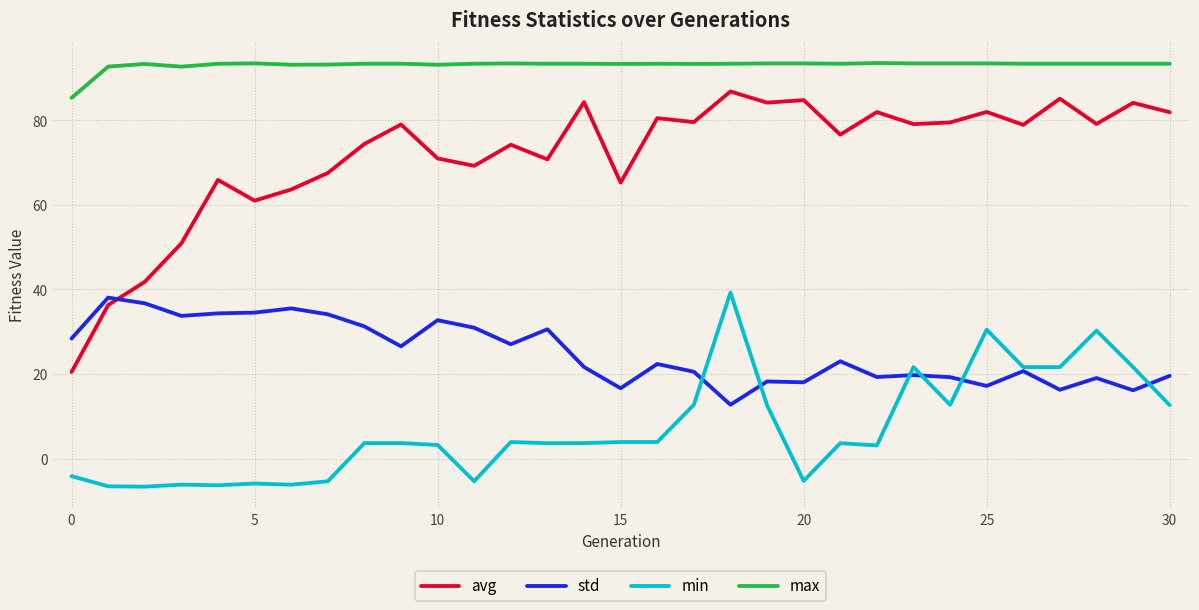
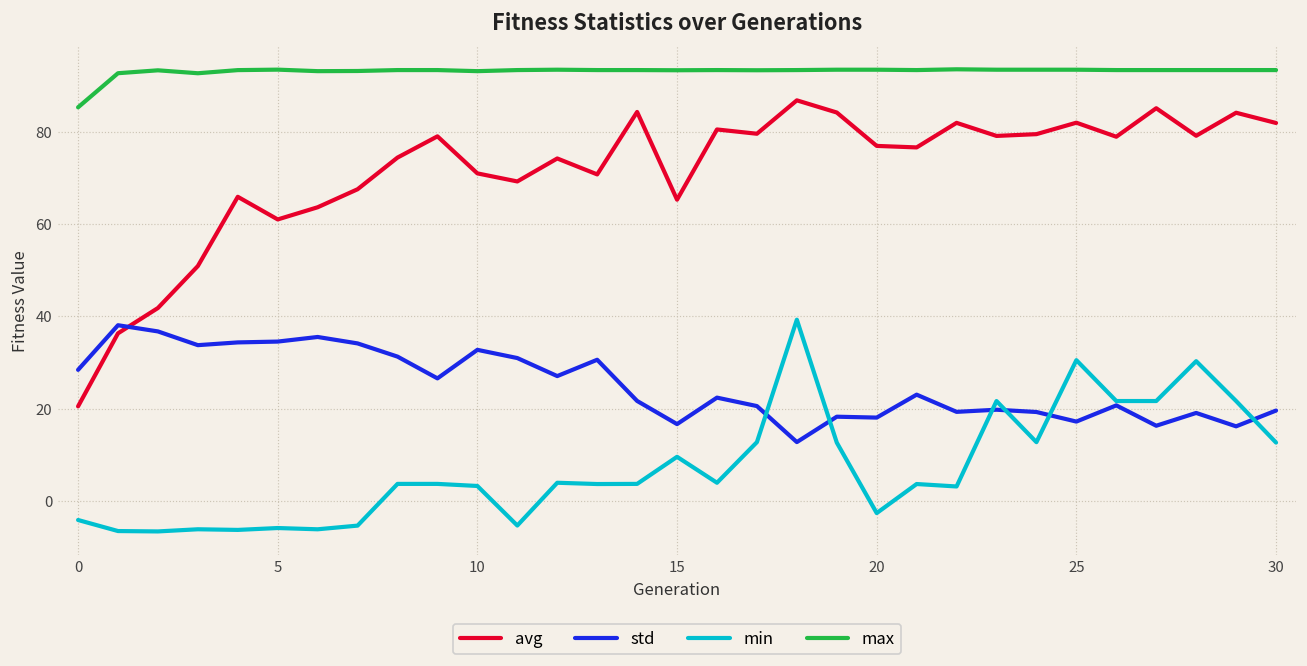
  {
    "avg": {
      "0": 20,
      "5": 61,
      "10": 71,
      "15": 65,
-     "20": 85,
+     "20": 77,
      "25": 82,
      "30": 82
    },
    "std": {
      "0": 28,
      "5": 35,
      "10": 33,
      "15": 17,
      "20": 18,
      "25": 17,
      "30": 20
    },
    "min": {
      "0": -4,
      "5": -6,
      "10": 3,
-     "15": 4,
-     "20": -5,
+     "15": 10,
+     "20": -3,
      "25": 30,
      "30": 13
    },
    "max": {
      "0": 85,
      "5": 93,
      "10": 93,
      "15": 93,
      "20": 93,
      "25": 93,
      "30": 93
    }
  }
